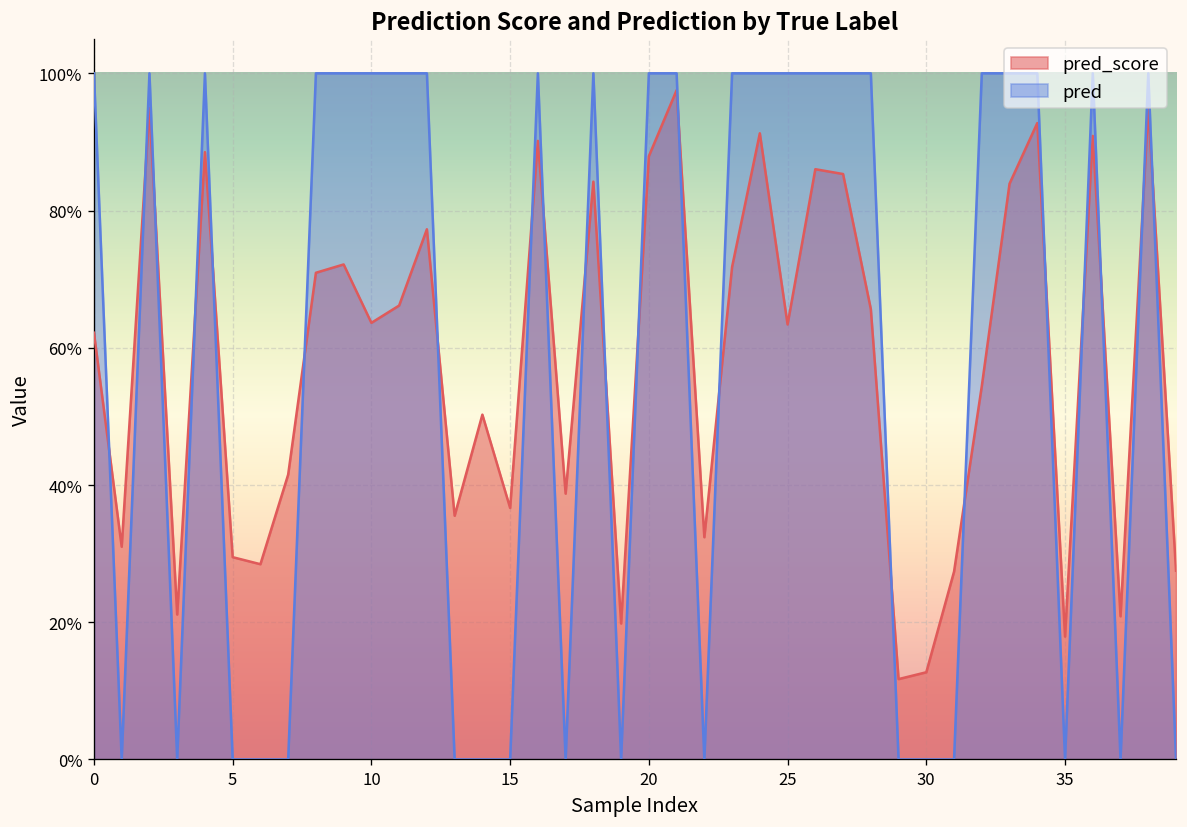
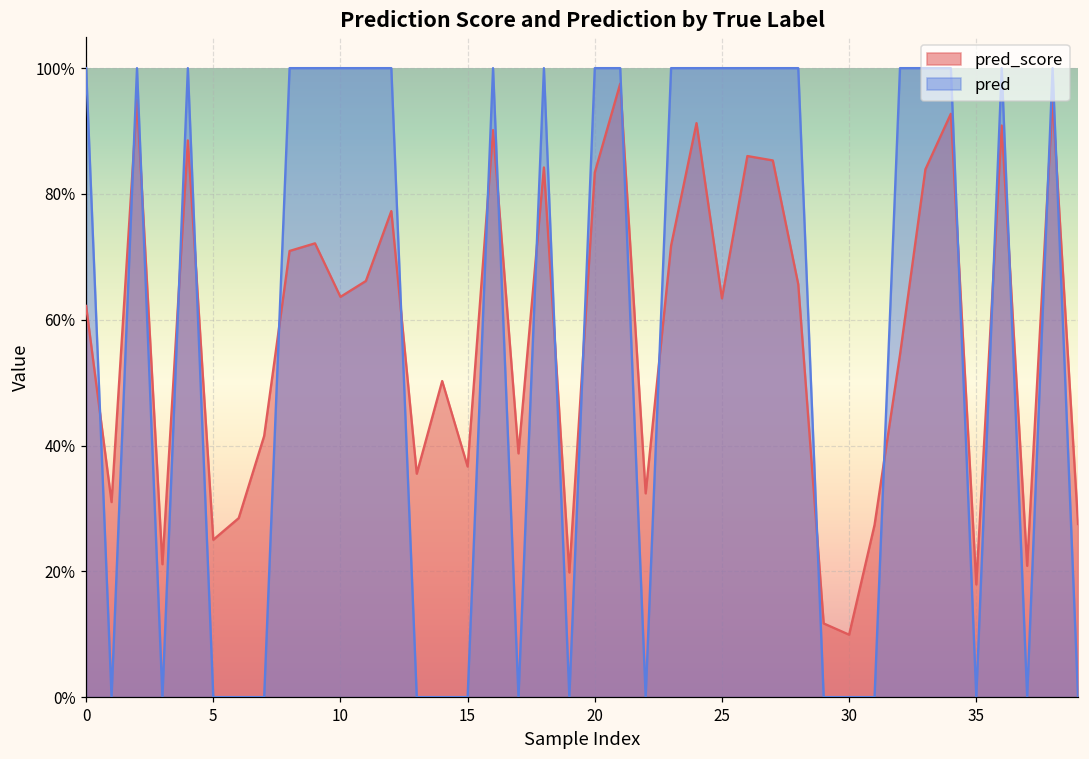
  {
    "pred_score": {
      "0": "62%",
-     "5": "29%",
+     "5": "25%",
      "10": "64%",
      "15": "37%",
-     "20": "88%",
+     "20": "83%",
      "25": "63%",
-     "30": "13%",
+     "30": "10%",
      "35": "18%"
    },
    "pred": {
      "0": "100%",
      "5": "0%",
      "10": "100%",
      "15": "0%",
      "20": "100%",
      "25": "100%",
      "30": "0%",
      "35": "0%"
    }
  }
